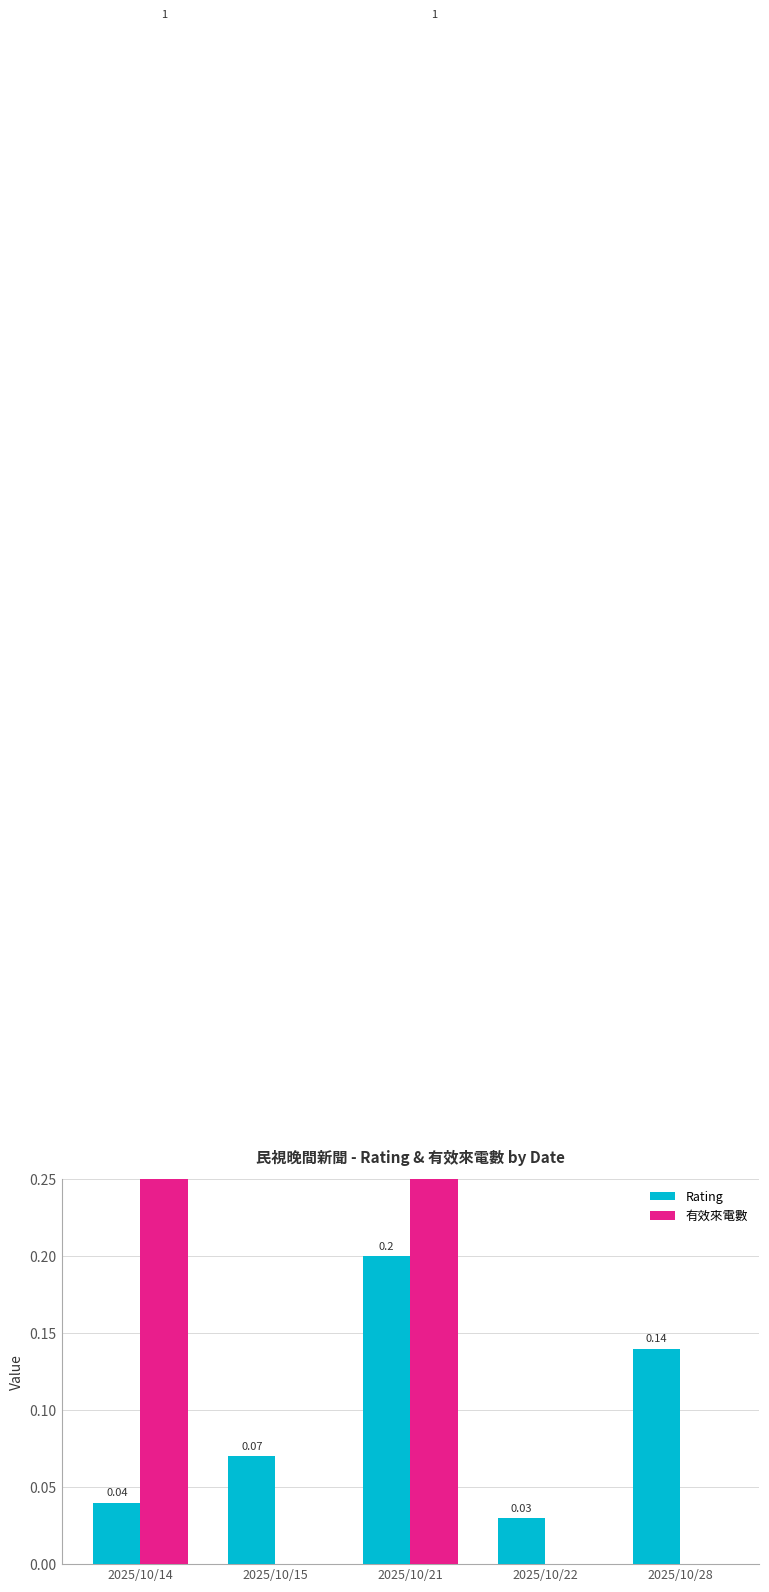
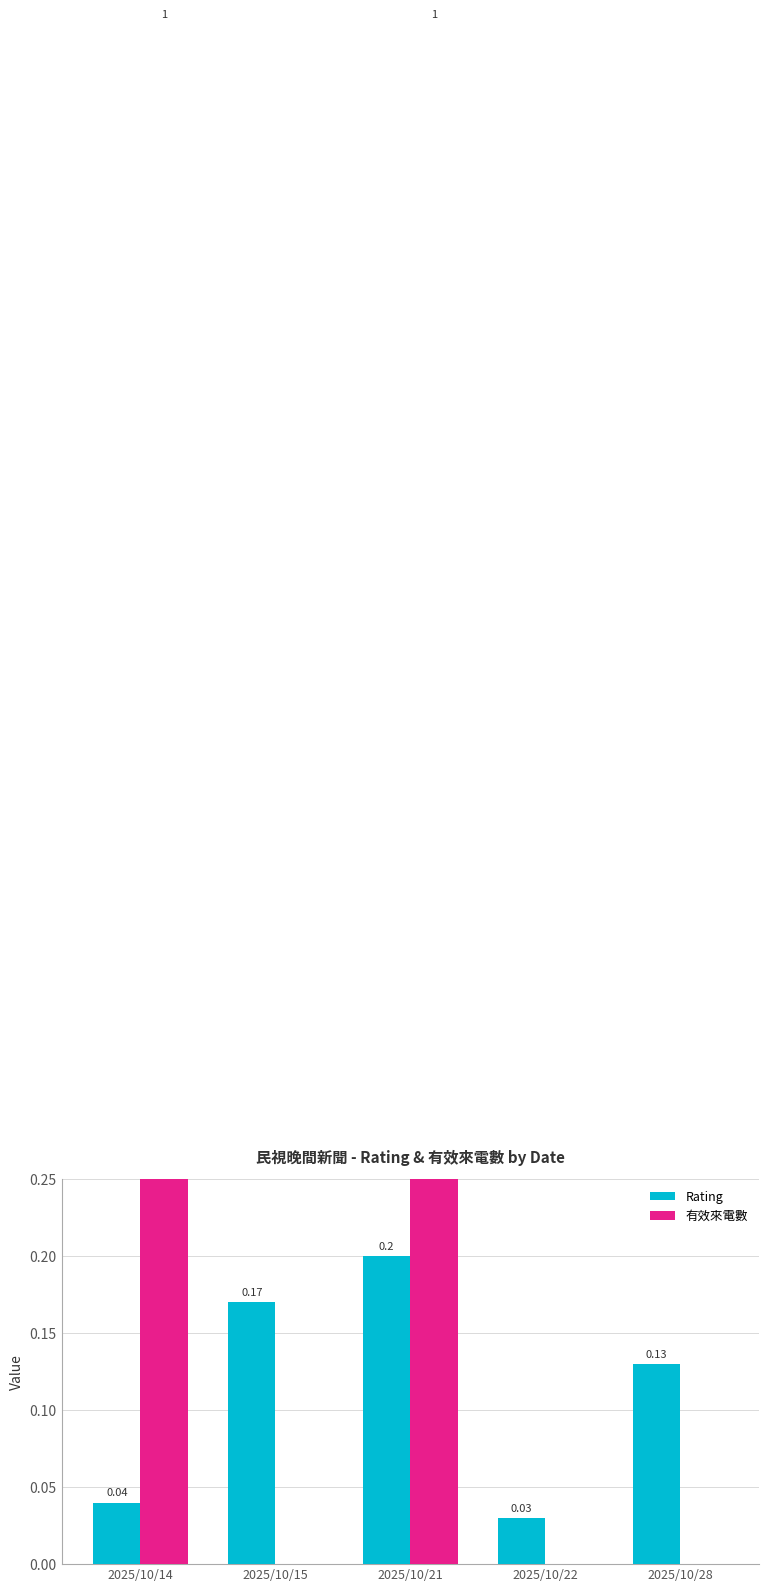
  {
    "Rating": {
      "2025/10/14": 0.04,
-     "2025/10/15": 0.07,
+     "2025/10/15": 0.17,
      "2025/10/21": 0.2,
      "2025/10/22": 0.03,
-     "2025/10/28": 0.14
+     "2025/10/28": 0.13
    },
    "有效來電數": {
      "2025/10/15": 0.000,
      "2025/10/22": 0.000,
      "2025/10/28": 0.000
    }
  }
